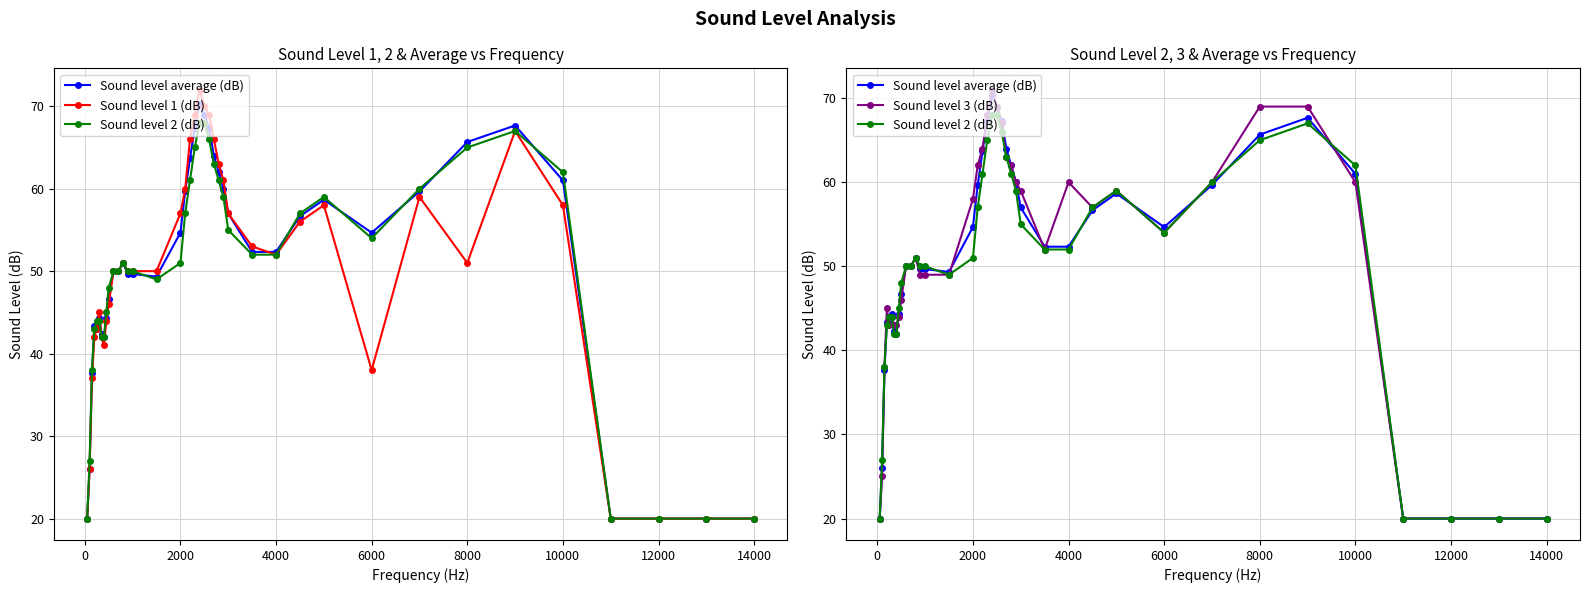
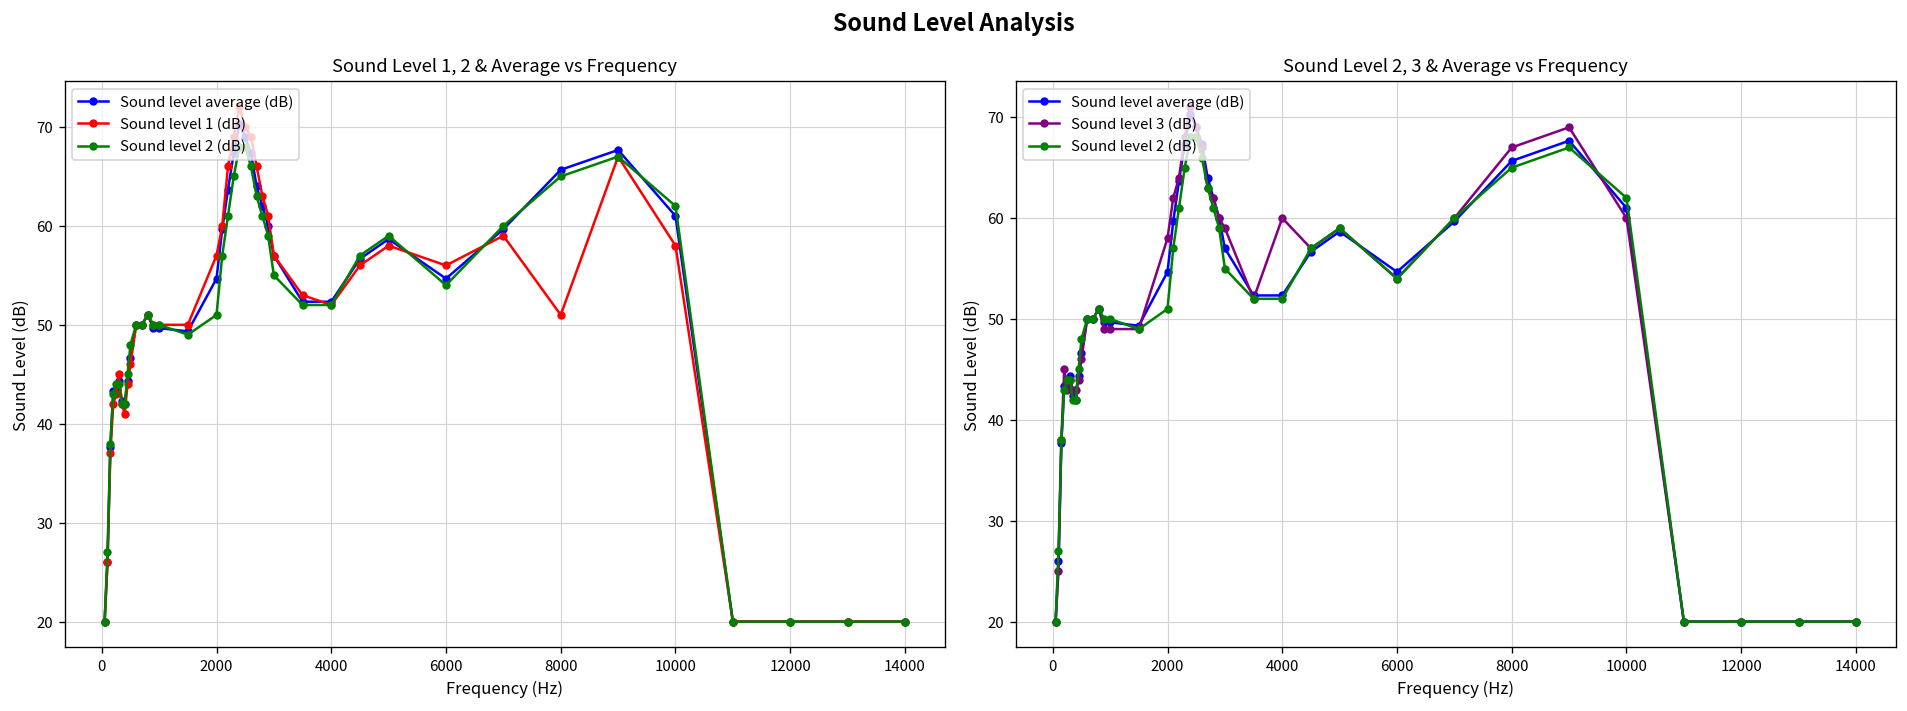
  {
    "Sound Level 1, 2 & Average vs Frequency": {
      "Sound level average (dB)": {
        "2000": 55,
        "4000": 52,
        "6000": 55,
        "8000": 66,
        "10000": 61
      },
      "Sound level 1 (dB)": {
        "2000": 57,
-       "6000": 38,
+       "6000": 56,
        "8000": 51,
        "10000": 58
      },
      "Sound level 2 (dB)": {
        "2000": 51,
        "6000": 54,
        "8000": 65,
        "10000": 62
      }
    },
    "Sound Level 2, 3 & Average vs Frequency": {
      "Sound level average (dB)": {
        "2000": 55,
        "4000": 52,
        "6000": 55,
        "8000": 66,
        "10000": 61
      },
      "Sound level 3 (dB)": {
        "2000": 58,
        "4000": 60,
-       "8000": 69,
+       "8000": 67,
        "10000": 60
      },
      "Sound level 2 (dB)": {
        "2000": 51,
        "4000": 52,
        "8000": 65,
        "10000": 62
      }
    }
  }
